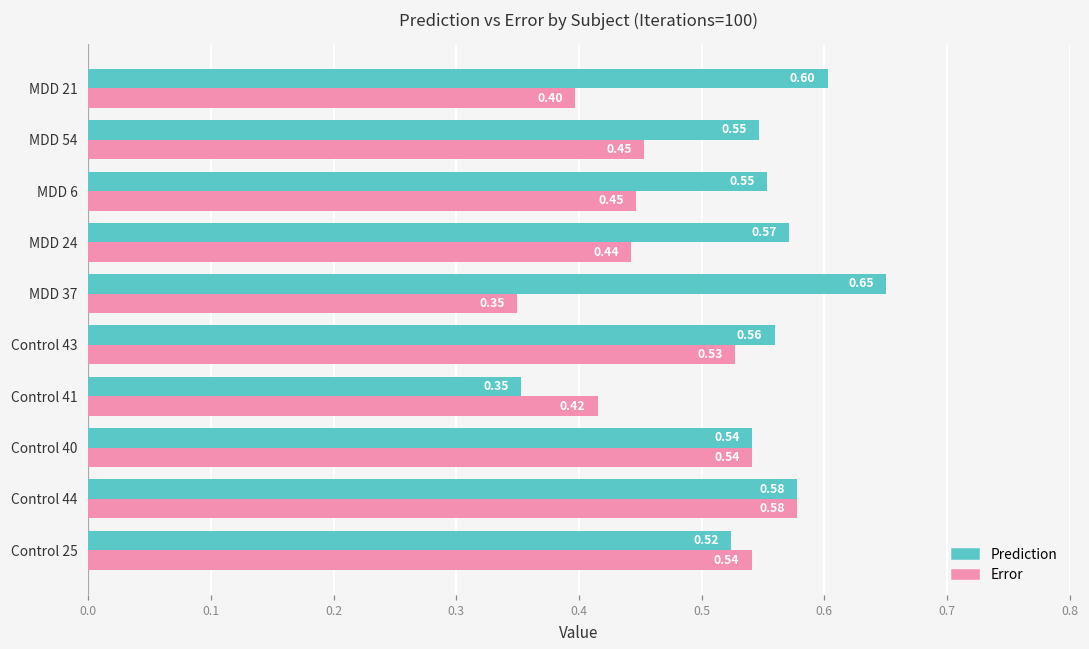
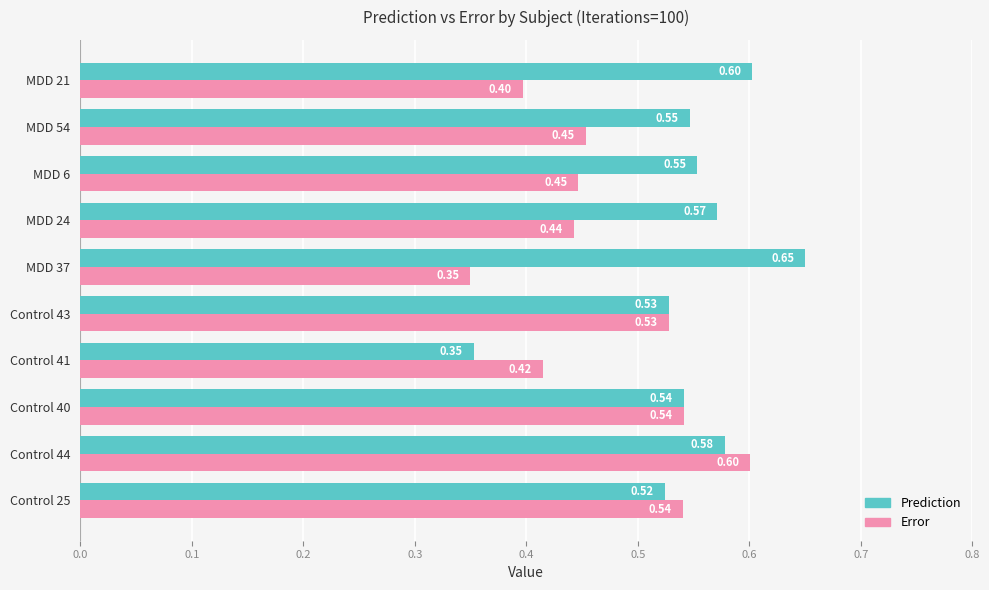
  {
    "Prediction": {
      "MDD 21": 0.60,
      "MDD 54": 0.55,
      "MDD 6": 0.55,
      "MDD 24": 0.57,
      "MDD 37": 0.65,
-     "Control 43": 0.56,
+     "Control 43": 0.53,
      "Control 41": 0.35,
      "Control 40": 0.54,
      "Control 44": 0.58,
      "Control 25": 0.52
    },
    "Error": {
      "MDD 21": 0.40,
      "MDD 54": 0.45,
      "MDD 6": 0.45,
      "MDD 24": 0.44,
      "MDD 37": 0.35,
      "Control 43": 0.53,
      "Control 41": 0.42,
      "Control 40": 0.54,
-     "Control 44": 0.58,
+     "Control 44": 0.60,
      "Control 25": 0.54
    }
  }
